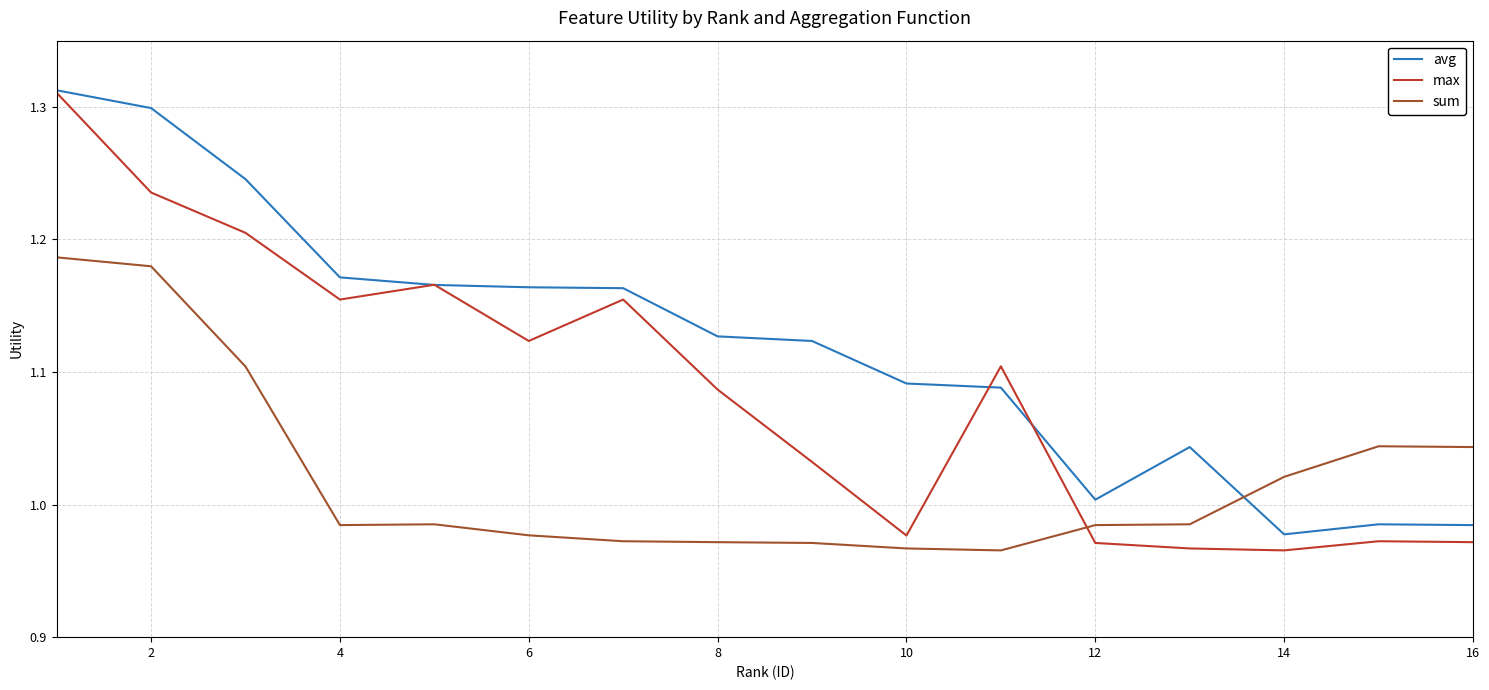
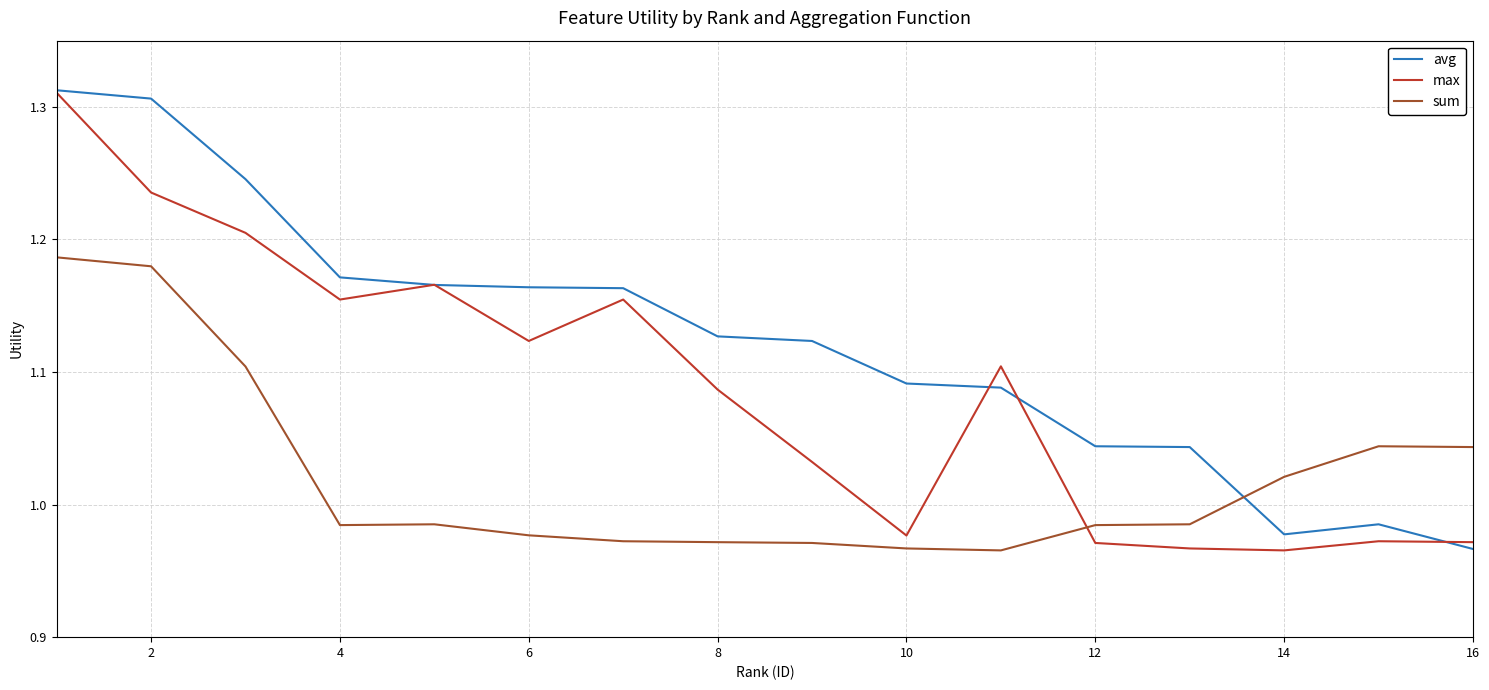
  {
    "avg": {
-     "2": 1.299,
+     "2": 1.306,
      "4": 1.171,
      "6": 1.164,
      "8": 1.127,
      "10": 1.091,
-     "12": 1.004,
+     "12": 1.044,
      "14": 0.978,
-     "16": 0.985
+     "16": 0.967
    }
  }
